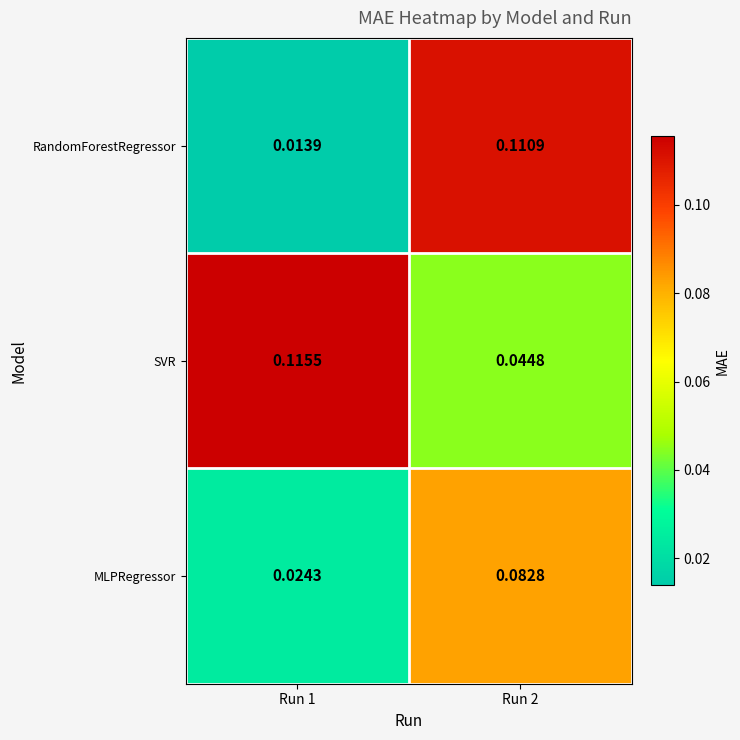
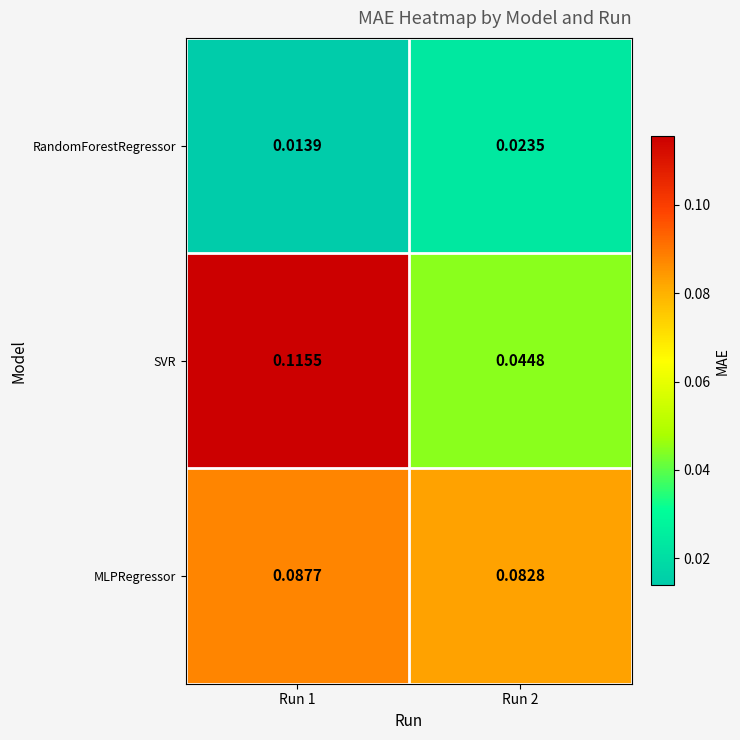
  {
    "RandomForestRegressor": {
      "Run 1": 0.0139,
-     "Run 2": 0.1109
+     "Run 2": 0.0235
    },
    "SVR": {
      "Run 1": 0.1155,
      "Run 2": 0.0448
    },
    "MLPRegressor": {
-     "Run 1": 0.0243,
+     "Run 1": 0.0877,
      "Run 2": 0.0828
    }
  }
